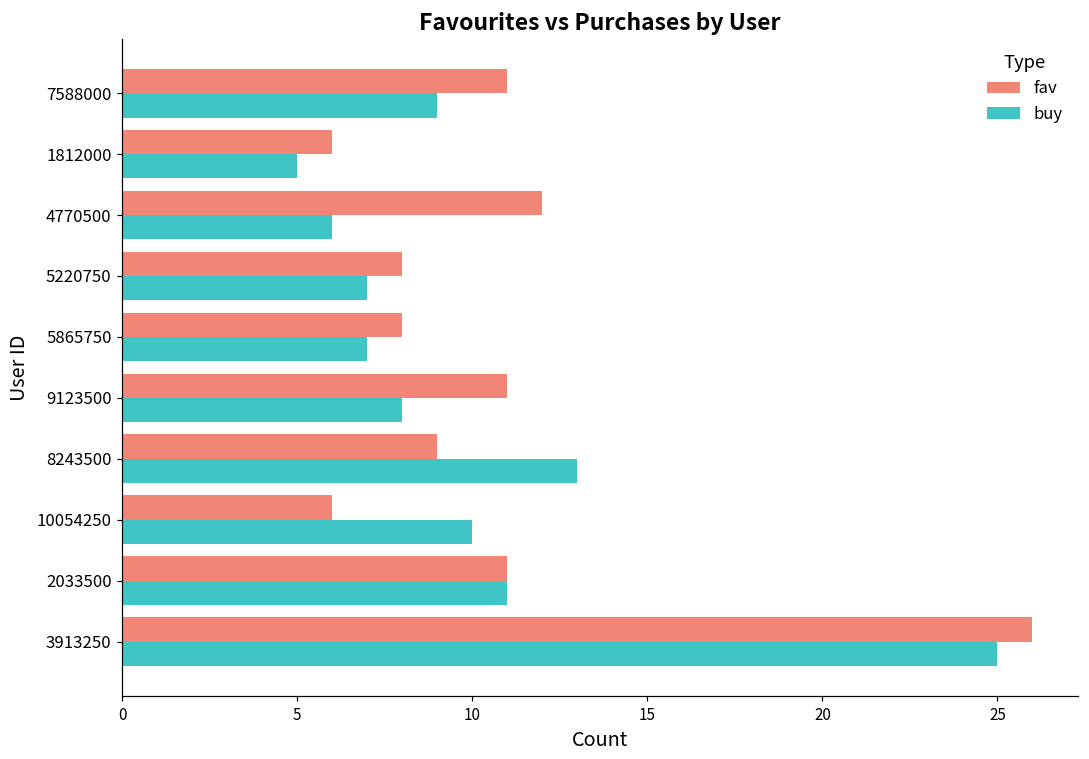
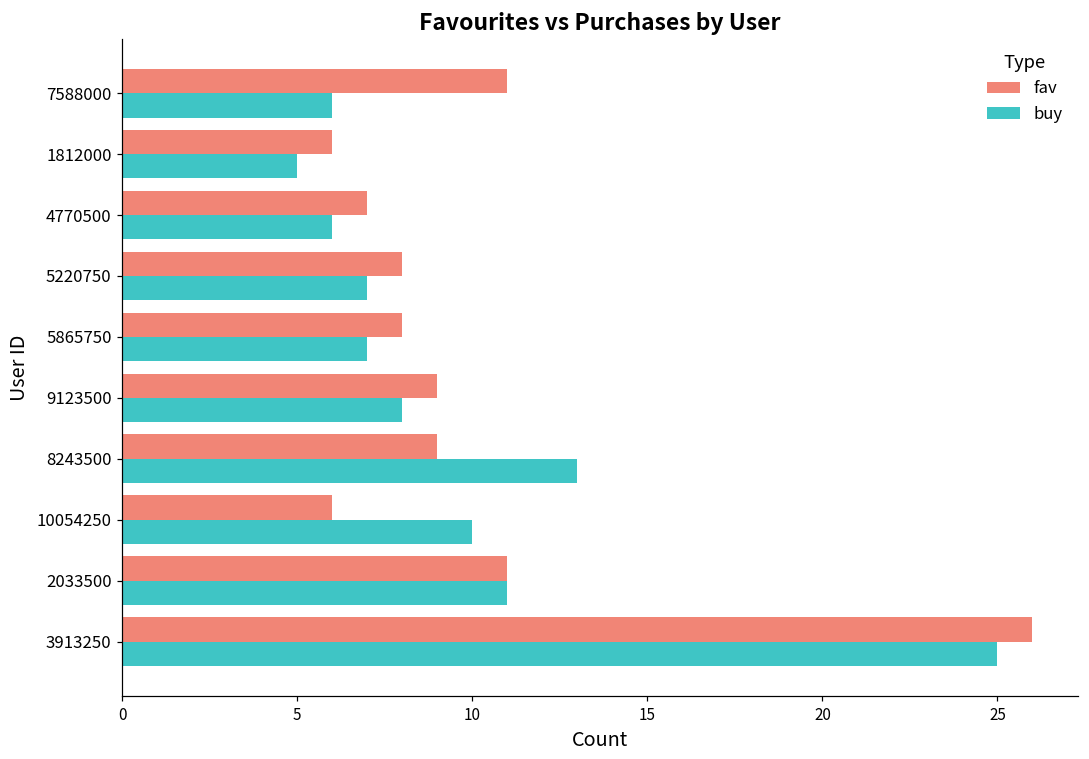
  {
    "fav": {
      "7588000": 11,
      "1812000": 6,
-     "4770500": 12,
+     "4770500": 7,
      "5220750": 8,
      "5865750": 8,
-     "9123500": 11,
+     "9123500": 9,
      "8243500": 9,
      "10054250": 6,
      "2033500": 11,
      "3913250": 26
    },
    "buy": {
-     "7588000": 9,
+     "7588000": 6,
      "1812000": 5,
      "4770500": 6,
      "5220750": 7,
      "5865750": 7,
      "9123500": 8,
      "8243500": 13,
      "10054250": 10,
      "2033500": 11,
      "3913250": 25
    }
  }
